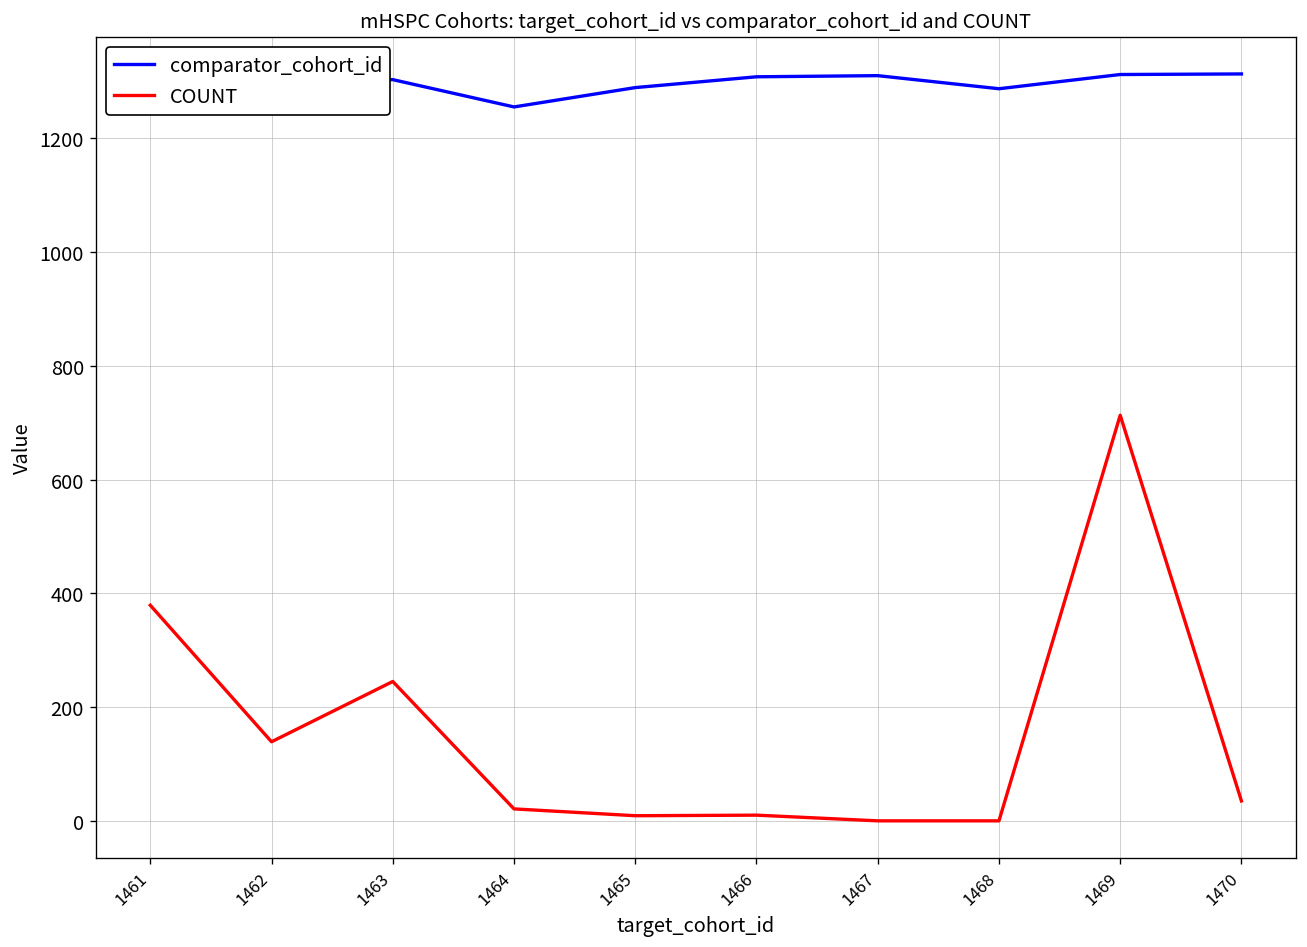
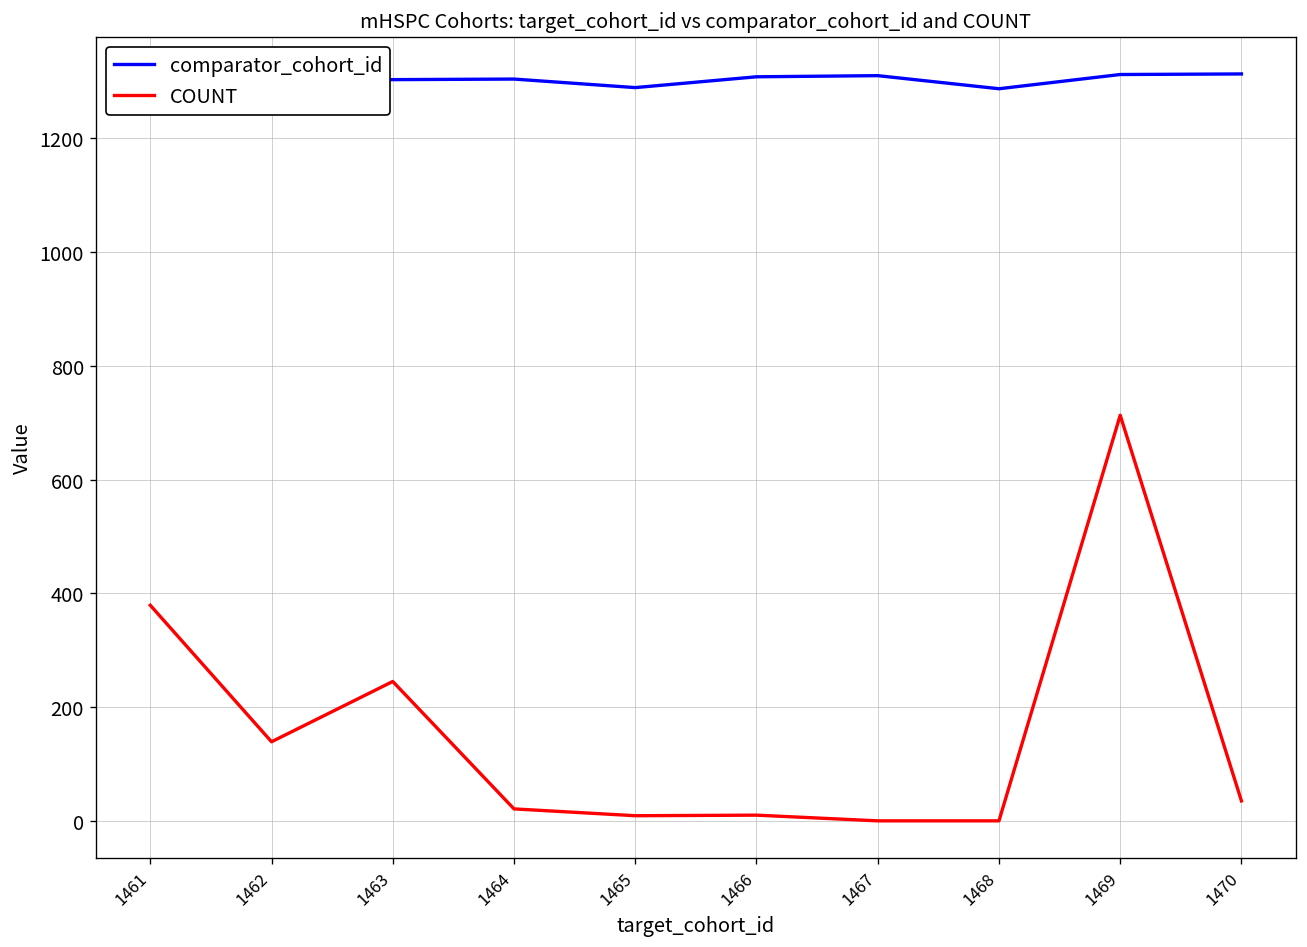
  {
    "comparator_cohort_id": {
      "1463": 1300,
-     "1464": 1260,
+     "1464": 1300,
      "1465": 1290,
      "1466": 1310,
      "1467": 1310,
      "1468": 1290,
      "1469": 1310,
      "1470": 1310
    },
    "COUNT": {
      "1461": 380,
      "1462": 140,
      "1463": 250,
      "1464": 20,
      "1465": 10,
      "1466": 10,
      "1467": 0,
      "1468": 0,
      "1469": 710,
      "1470": 40
    }
  }
